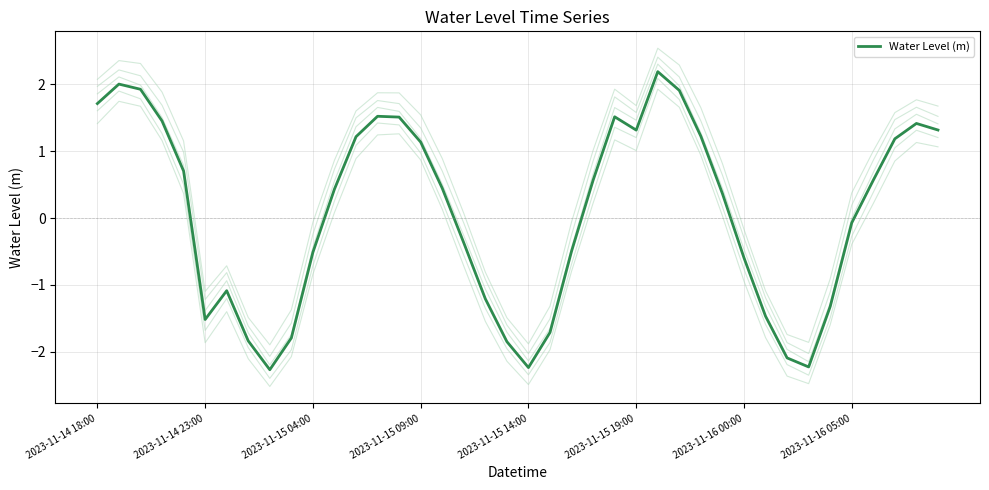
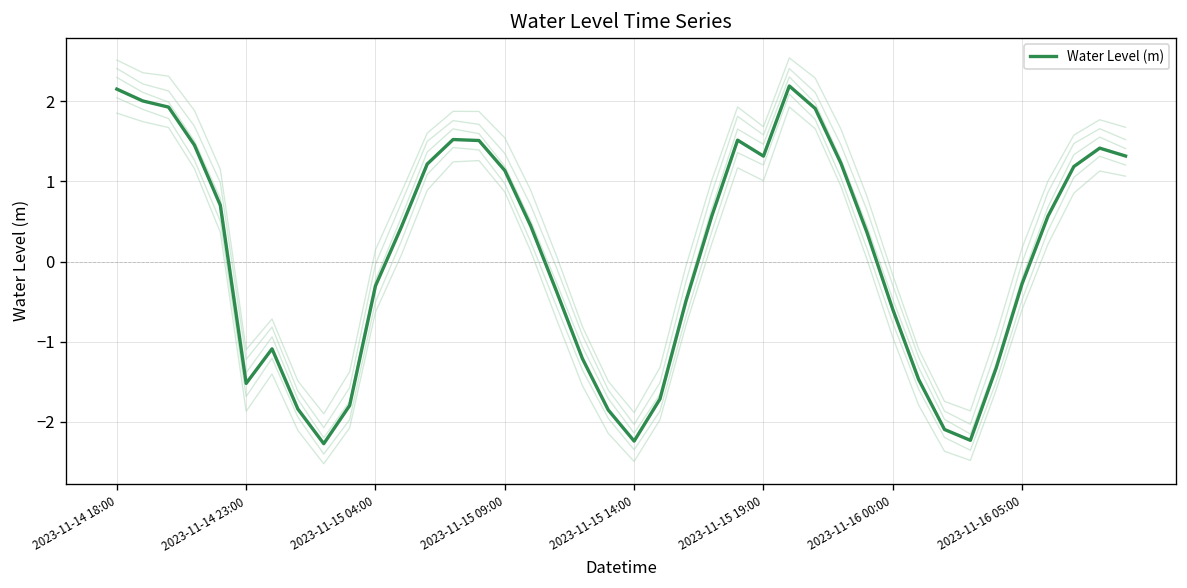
  {
    "Water Level (m)": {
-     "2023-11-14 18:00": 1.7,
+     "2023-11-14 18:00": 2.2,
      "2023-11-14 23:00": -1.5,
-     "2023-11-15 04:00": -0.5,
+     "2023-11-15 04:00": -0.3,
      "2023-11-15 09:00": 1.1,
      "2023-11-15 14:00": -2.2,
      "2023-11-15 19:00": 1.3,
      "2023-11-16 00:00": -0.6,
-     "2023-11-16 05:00": -0.1
+     "2023-11-16 05:00": -0.3
    }
  }
